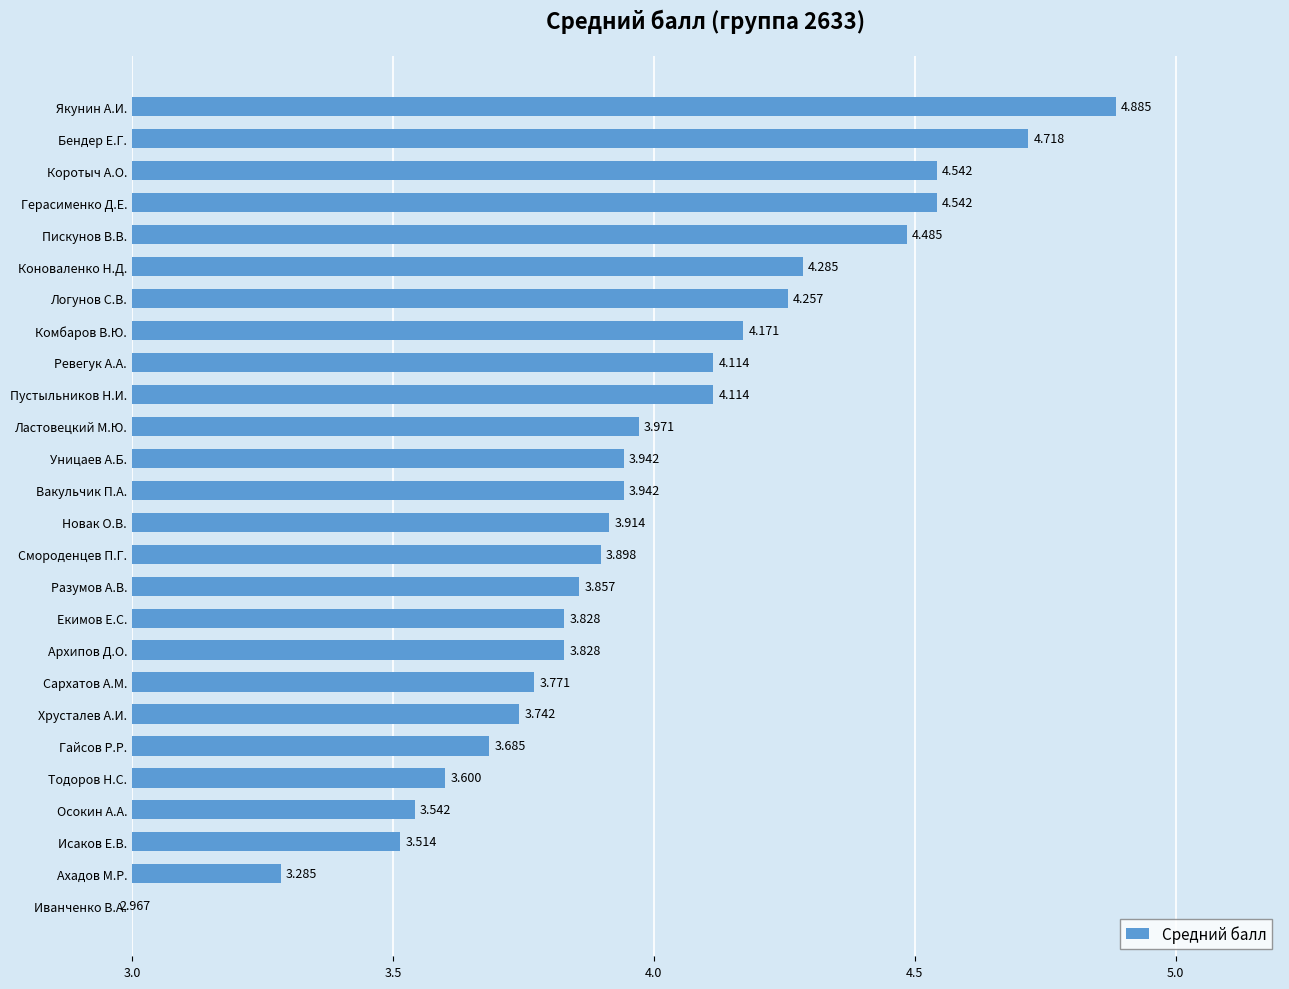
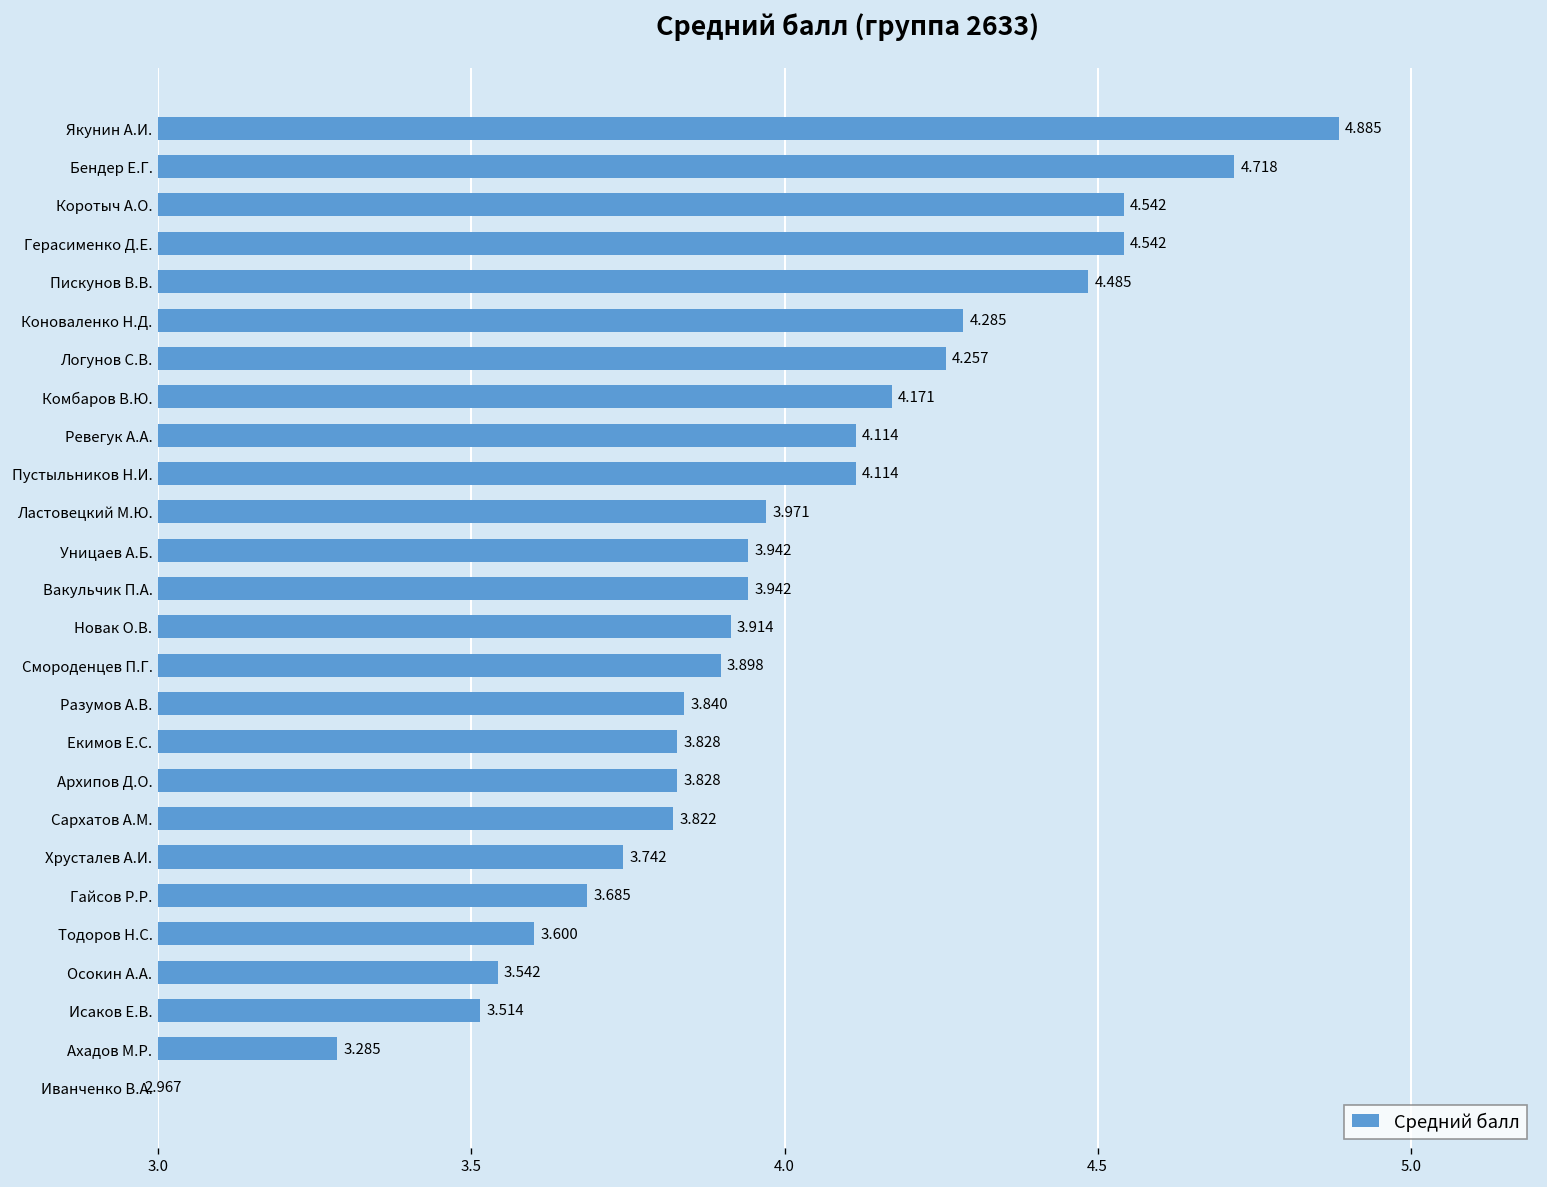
  {
    "Якунин А.И.": 4.885,
    "Бендер Е.Г.": 4.718,
    "Коротыч А.О.": 4.542,
    "Герасименко Д.Е.": 4.542,
    "Пискунов В.В.": 4.485,
    "Коноваленко Н.Д.": 4.285,
    "Логунов С.В.": 4.257,
    "Комбаров В.Ю.": 4.171,
    "Ревегук А.А.": 4.114,
    "Пустыльников Н.И.": 4.114,
    "Ластовецкий М.Ю.": 3.971,
    "Уницаев А.Б.": 3.942,
    "Вакульчик П.А.": 3.942,
    "Новак О.В.": 3.914,
    "Смороденцев П.Г.": 3.898,
-   "Разумов А.В.": 3.857,
+   "Разумов А.В.": 3.840,
    "Екимов Е.С.": 3.828,
    "Архипов Д.О.": 3.828,
-   "Сархатов А.М.": 3.771,
+   "Сархатов А.М.": 3.822,
    "Хрусталев А.И.": 3.742,
    "Гайсов Р.Р.": 3.685,
    "Тодоров Н.С.": 3.600,
    "Осокин А.А.": 3.542,
    "Исаков Е.В.": 3.514,
    "Ахадов М.Р.": 3.285
  }
